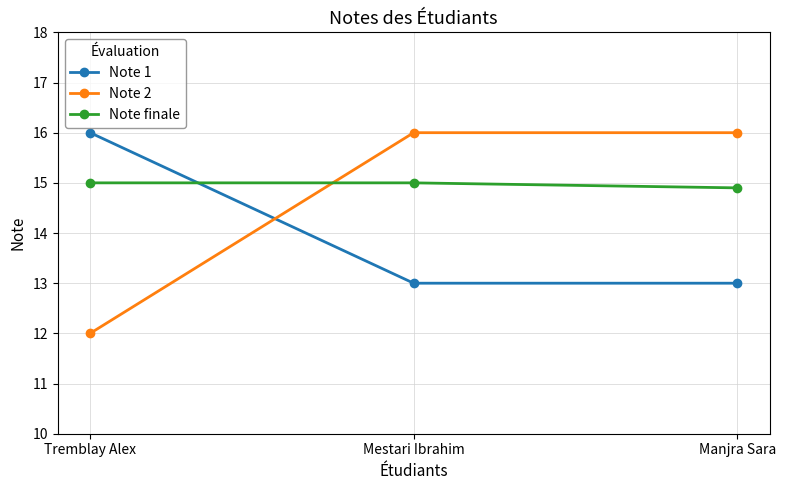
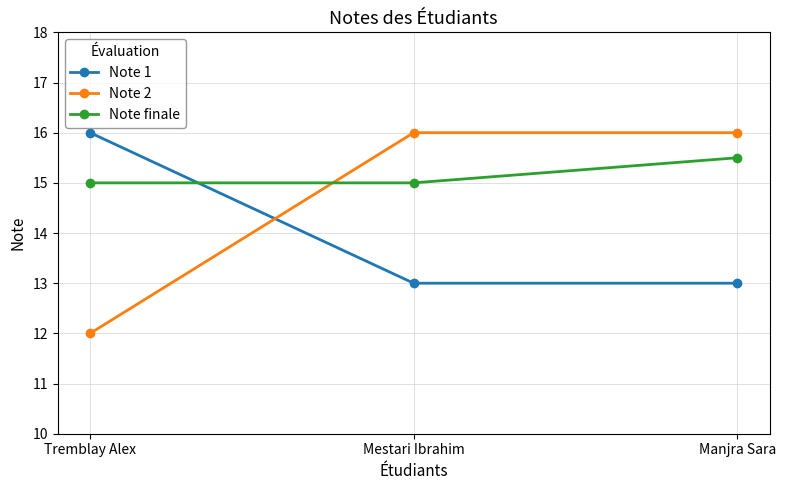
  {
    "Note 1": {
      "Tremblay Alex": 16.0,
      "Mestari Ibrahim": 13.0,
      "Manjra Sara": 13.0
    },
    "Note 2": {
      "Tremblay Alex": 12.0,
      "Mestari Ibrahim": 16.0,
      "Manjra Sara": 16.0
    },
    "Note finale": {
      "Tremblay Alex": 15.0,
      "Mestari Ibrahim": 15.0,
-     "Manjra Sara": 14.9
+     "Manjra Sara": 15.5
    }
  }
